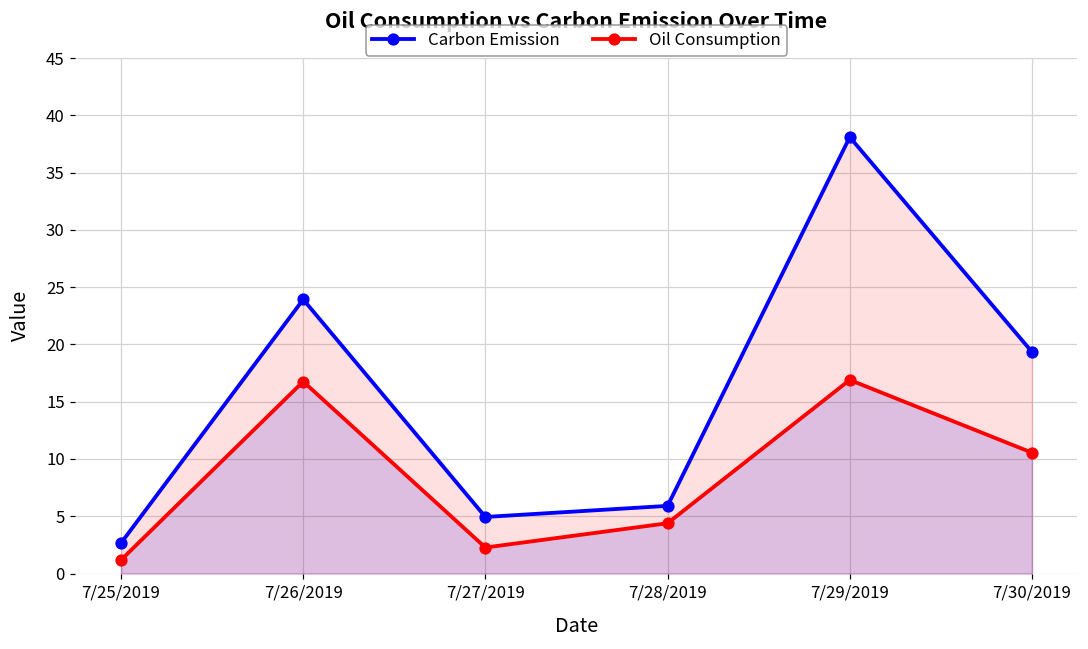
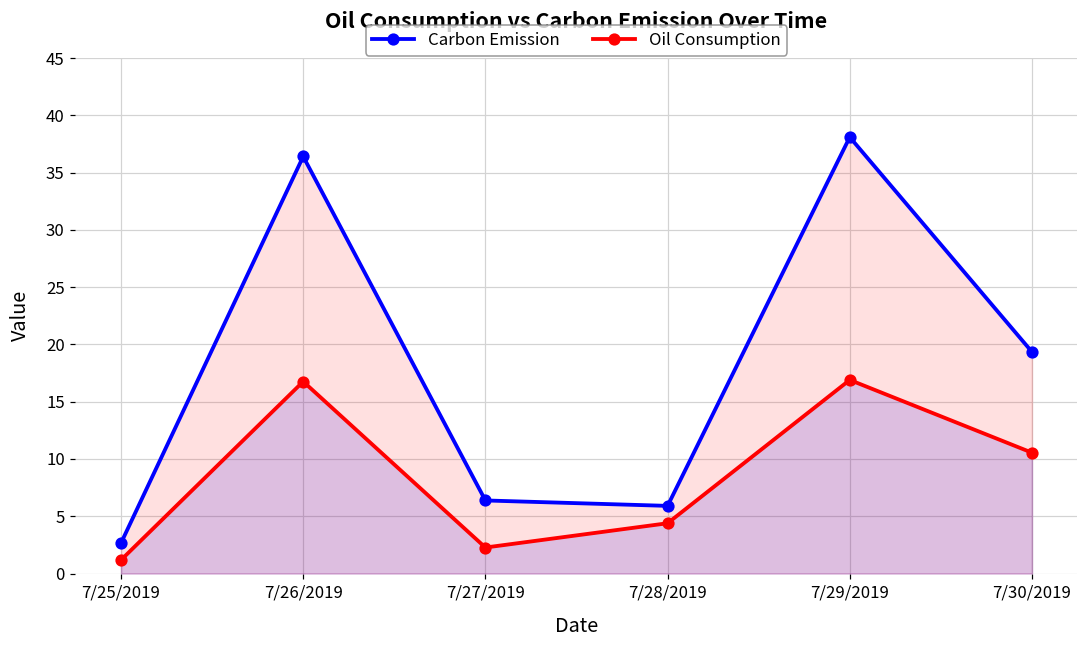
  {
    "Carbon Emission": {
      "7/25/2019": 2.7,
-     "7/26/2019": 23.9,
-     "7/27/2019": 4.9,
+     "7/26/2019": 36.4,
+     "7/27/2019": 6.4,
      "7/28/2019": 5.9,
      "7/29/2019": 38.1,
      "7/30/2019": 19.3
    },
    "Oil Consumption": {
      "7/25/2019": 1.2,
      "7/26/2019": 16.8,
      "7/27/2019": 2.3,
      "7/28/2019": 4.4,
      "7/29/2019": 16.9,
      "7/30/2019": 10.6
    }
  }
